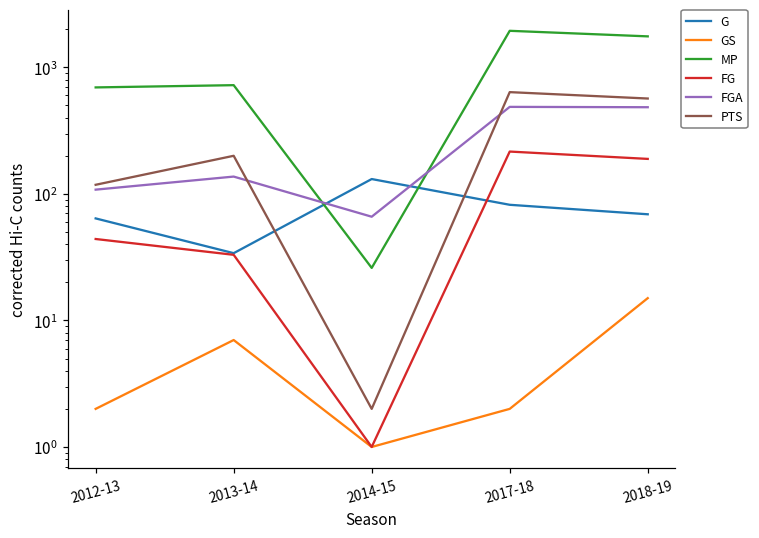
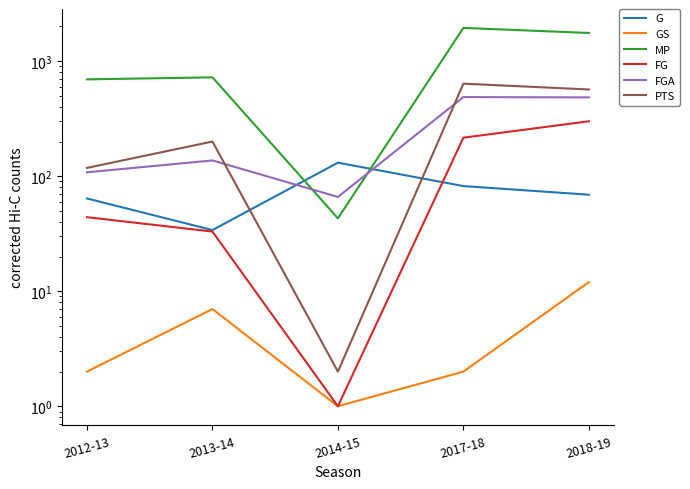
  {
    "G": {
      "2012-13": 60,
      "2014-15": 130,
      "2017-18": 80,
      "2018-19": 70
    },
    "GS": {
      "2012-13": 2,
      "2013-14": 7,
      "2017-18": 2,
-     "2018-19": 15
+     "2018-19": 12
    },
    "MP": {
      "2012-13": 700,
      "2013-14": 700,
-     "2014-15": 26,
+     "2014-15": 43,
      "2017-18": 1900,
      "2018-19": 1800
    },
    "FG": {
      "2012-13": 44,
      "2017-18": 220,
-     "2018-19": 190
+     "2018-19": 300
    },
    "FGA": {
      "2012-13": 110,
      "2013-14": 140,
      "2014-15": 70,
      "2017-18": 490,
      "2018-19": 480
    },
    "PTS": {
      "2012-13": 120,
      "2013-14": 200,
      "2014-15": 2,
      "2017-18": 600,
      "2018-19": 600
    }
  }
